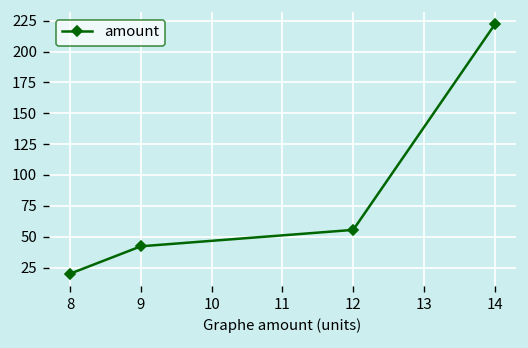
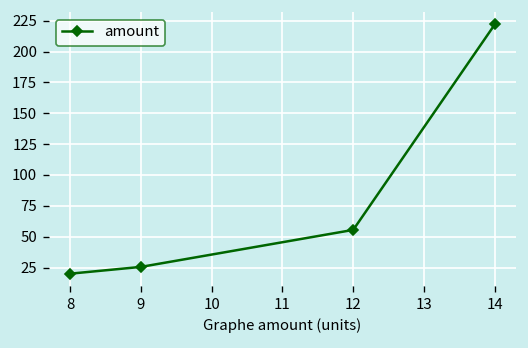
  {
    "8": 20,
-   "9": 42,
+   "9": 26,
    "12": 56,
    "14": 222
  }
